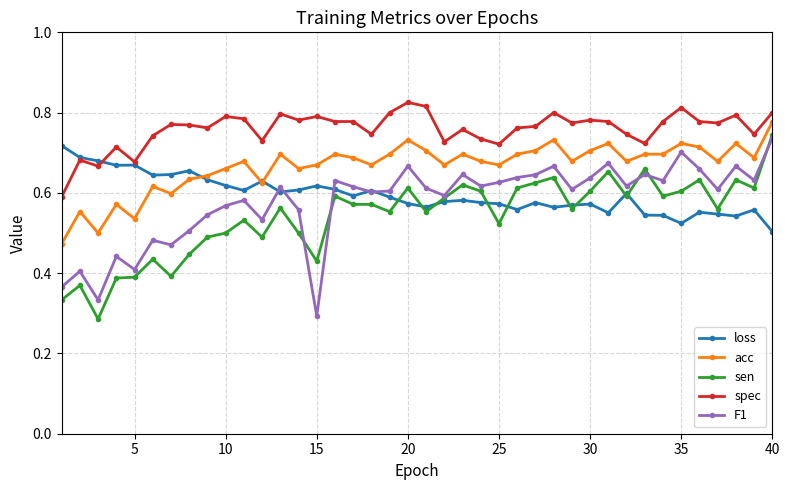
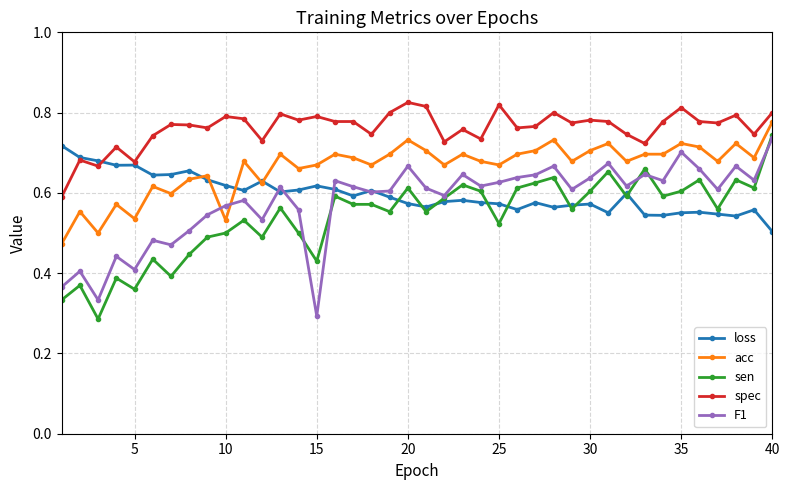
  {
    "loss": {
      "5": 0.67,
      "10": 0.62,
      "15": 0.62,
      "20": 0.57,
      "25": 0.57,
      "30": 0.57,
-     "35": 0.52,
+     "35": 0.55,
      "40": 0.50
    },
    "acc": {
      "5": 0.54,
-     "10": 0.66,
+     "10": 0.53,
      "15": 0.67,
      "20": 0.73,
      "25": 0.67,
      "30": 0.71,
      "35": 0.72,
      "40": 0.78
    },
    "sen": {
-     "5": 0.39,
+     "5": 0.36,
      "10": 0.50,
      "15": 0.43,
      "20": 0.61,
      "25": 0.52,
      "30": 0.60,
      "35": 0.60,
      "40": 0.74
    },
    "spec": {
      "5": 0.68,
      "10": 0.79,
      "15": 0.79,
      "20": 0.83,
-     "25": 0.72,
+     "25": 0.82,
      "30": 0.78,
      "35": 0.81,
      "40": 0.80
    },
    "F1": {
      "5": 0.41,
      "10": 0.57,
      "15": 0.29,
      "20": 0.67,
      "25": 0.63,
      "30": 0.64,
      "35": 0.70,
      "40": 0.74
    }
  }
